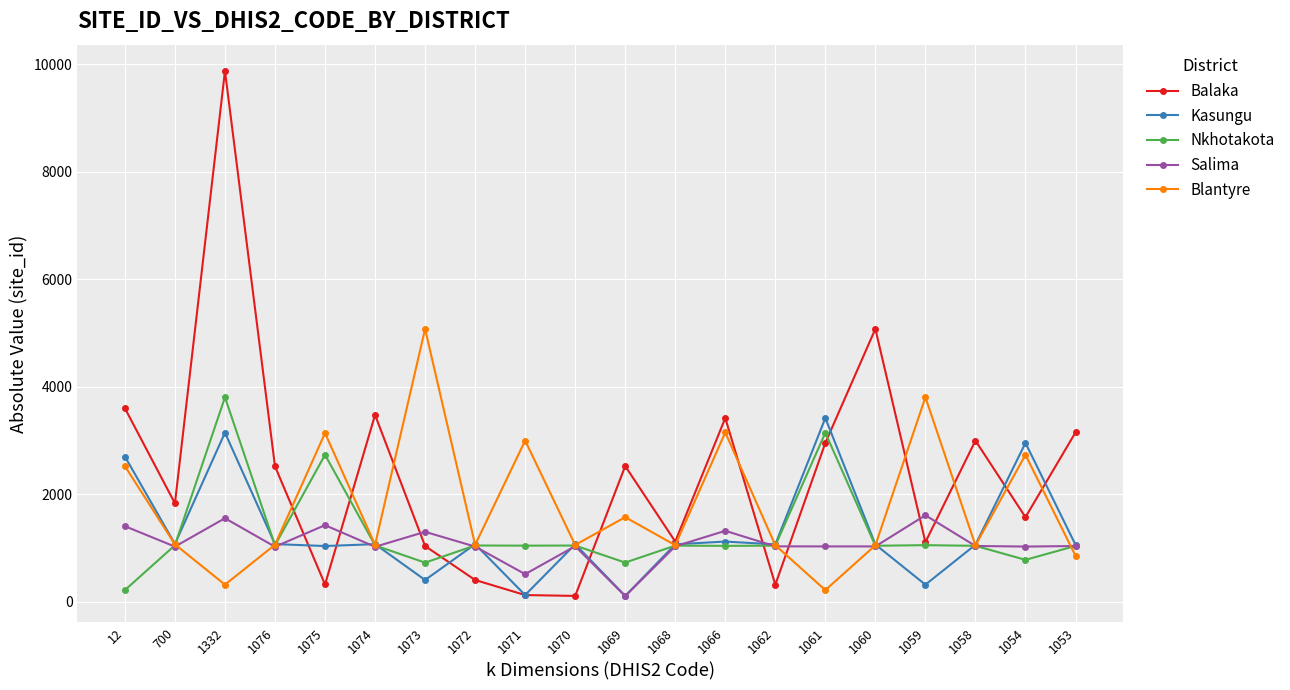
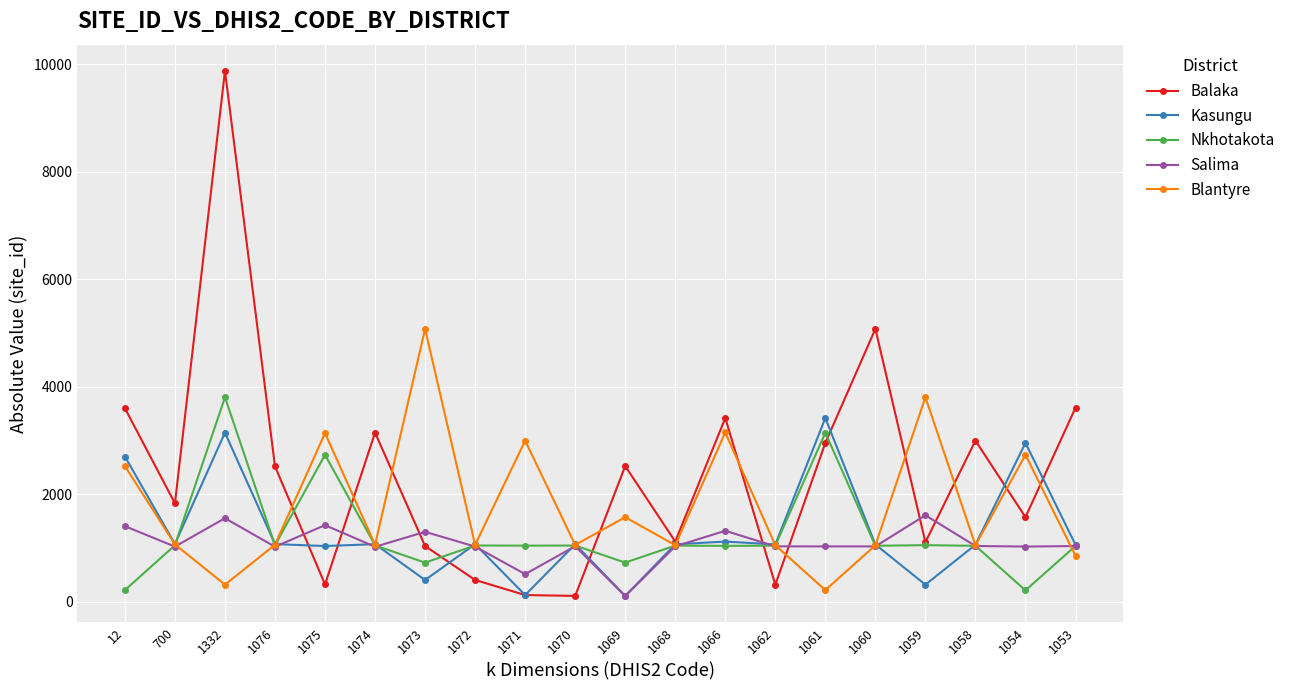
  {
    "Balaka": {
      "12": 3600,
      "700": 1800,
      "1332": 9900,
      "1076": 2500,
      "1075": 300,
-     "1074": 3500,
+     "1074": 3100,
      "1073": 1000,
      "1072": 400,
      "1070": 100,
      "1069": 2500,
      "1068": 1100,
      "1066": 3400,
      "1062": 300,
      "1061": 3000,
      "1060": 5100,
      "1059": 1100,
      "1058": 3000,
      "1054": 1600,
-     "1053": 3200
+     "1053": 3600
    },
    "Kasungu": {
      "12": 2700,
      "1332": 3100,
      "1075": 1000,
      "1073": 400,
      "1066": 1100,
      "1061": 3400,
      "1059": 300,
      "1054": 3000
    },
    "Nkhotakota": {
      "12": 200,
      "1332": 3800,
      "1075": 2700,
      "1073": 700,
      "1071": 1000,
      "1069": 700,
      "1066": 1000,
      "1061": 3100,
      "1059": 1100,
-     "1054": 800
+     "1054": 200
    },
    "Salima": {
      "12": 1400,
      "1332": 1600,
      "1075": 1400,
      "1073": 1300,
      "1071": 500,
      "1066": 1300,
      "1061": 1000,
      "1059": 1600,
      "1054": 1000
    },
    "Blantyre": {
      "12": 2500,
      "1332": 300,
      "1075": 3100,
      "1073": 5100,
      "1071": 3000,
      "1069": 1600,
      "1066": 3200,
      "1061": 200,
      "1059": 3800,
      "1054": 2700,
      "1053": 900
    }
  }
